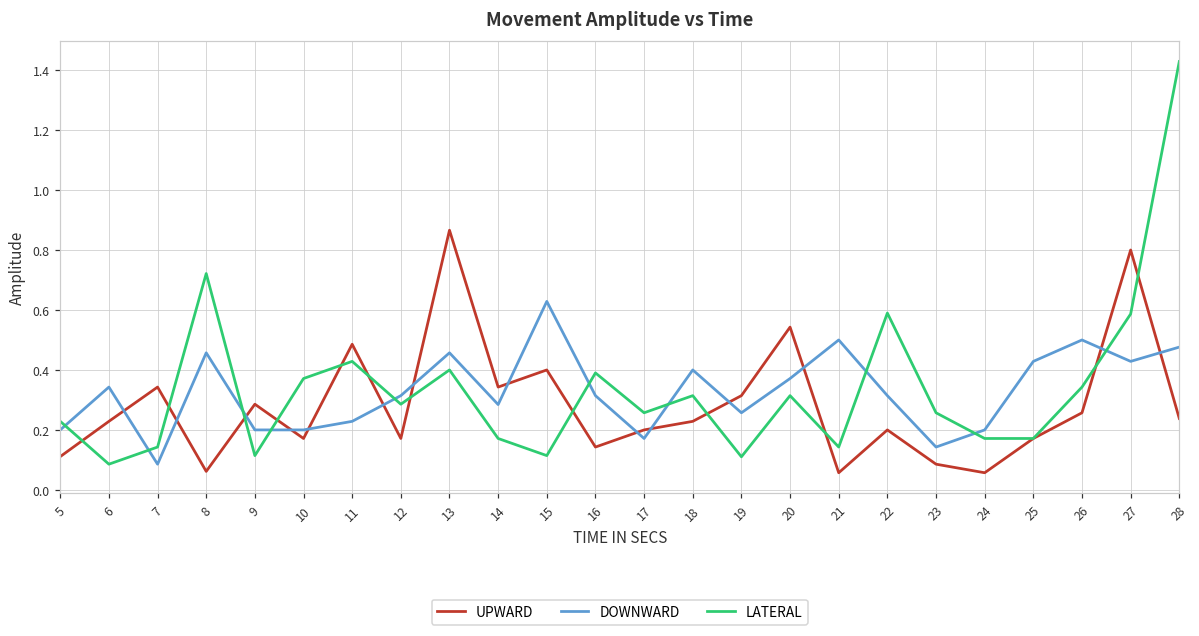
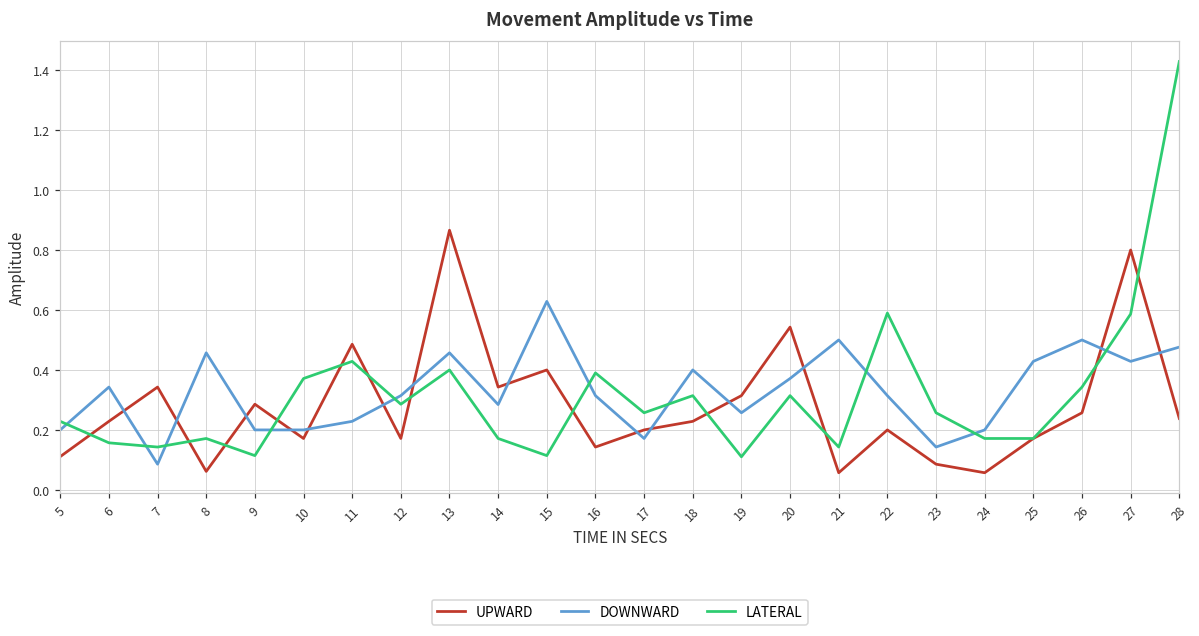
  {
    "UPWARD": {
      "5": 0.11,
      "6": 0.23,
      "7": 0.34,
      "8": 0.06,
      "9": 0.29,
      "10": 0.17,
      "11": 0.49,
      "12": 0.17,
      "13": 0.87,
      "14": 0.34,
      "15": 0.40,
      "16": 0.14,
      "17": 0.20,
      "18": 0.23,
      "19": 0.31,
      "20": 0.54,
      "21": 0.06,
      "22": 0.20,
      "23": 0.09,
      "24": 0.06,
      "26": 0.26,
      "27": 0.80,
      "28": 0.24
    },
    "DOWNWARD": {
      "5": 0.20,
      "6": 0.34,
      "7": 0.09,
      "8": 0.46,
      "9": 0.20,
      "10": 0.20,
      "11": 0.23,
      "12": 0.31,
      "13": 0.46,
      "14": 0.28,
      "15": 0.63,
      "16": 0.31,
      "17": 0.17,
      "18": 0.40,
      "19": 0.26,
      "20": 0.37,
      "21": 0.50,
      "22": 0.31,
      "23": 0.14,
      "24": 0.20,
      "25": 0.43,
      "26": 0.50,
      "27": 0.43,
      "28": 0.48
    },
    "LATERAL": {
      "5": 0.23,
-     "6": 0.09,
+     "6": 0.16,
      "7": 0.14,
-     "8": 0.72,
+     "8": 0.17,
      "9": 0.11,
      "10": 0.37,
      "11": 0.43,
      "12": 0.29,
      "13": 0.40,
      "14": 0.17,
      "15": 0.11,
      "16": 0.39,
      "17": 0.26,
      "18": 0.31,
      "19": 0.11,
      "20": 0.31,
      "21": 0.14,
      "22": 0.59,
      "23": 0.26,
      "24": 0.17,
      "26": 0.34,
      "27": 0.59,
      "28": 1.43
    }
  }
